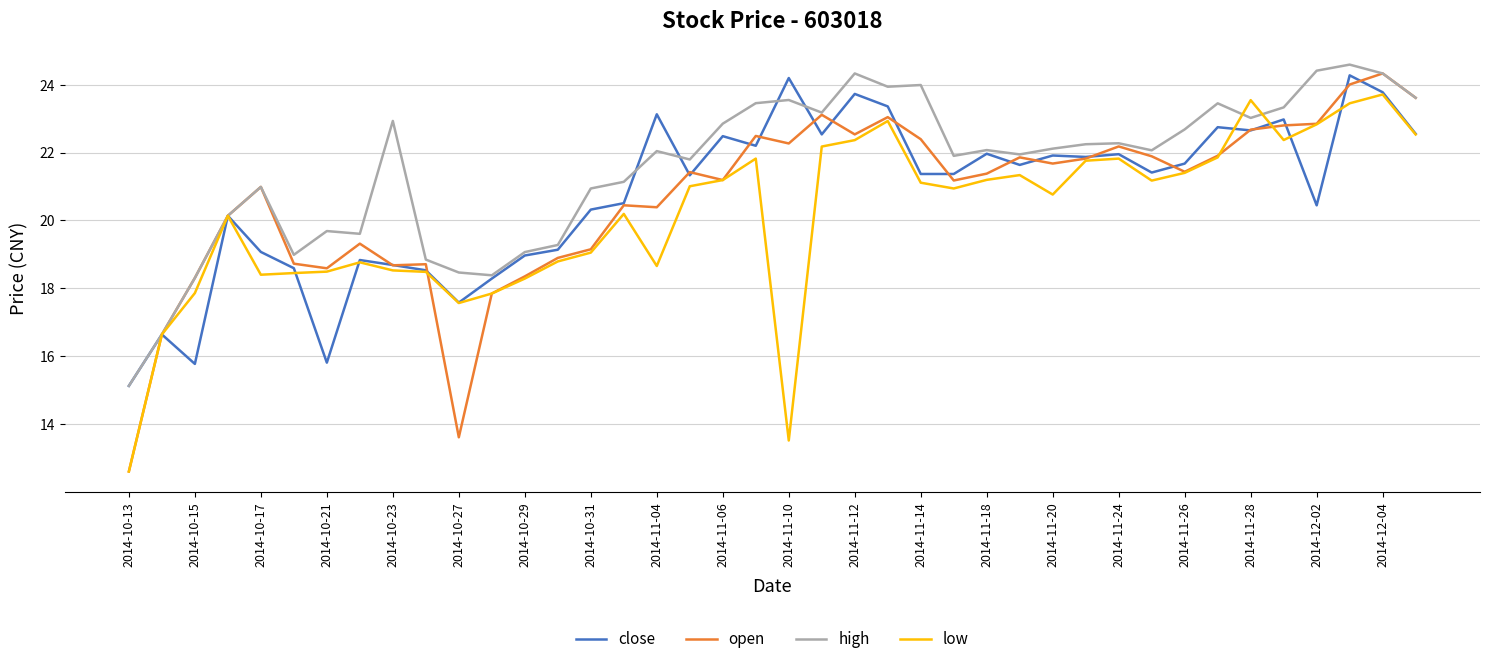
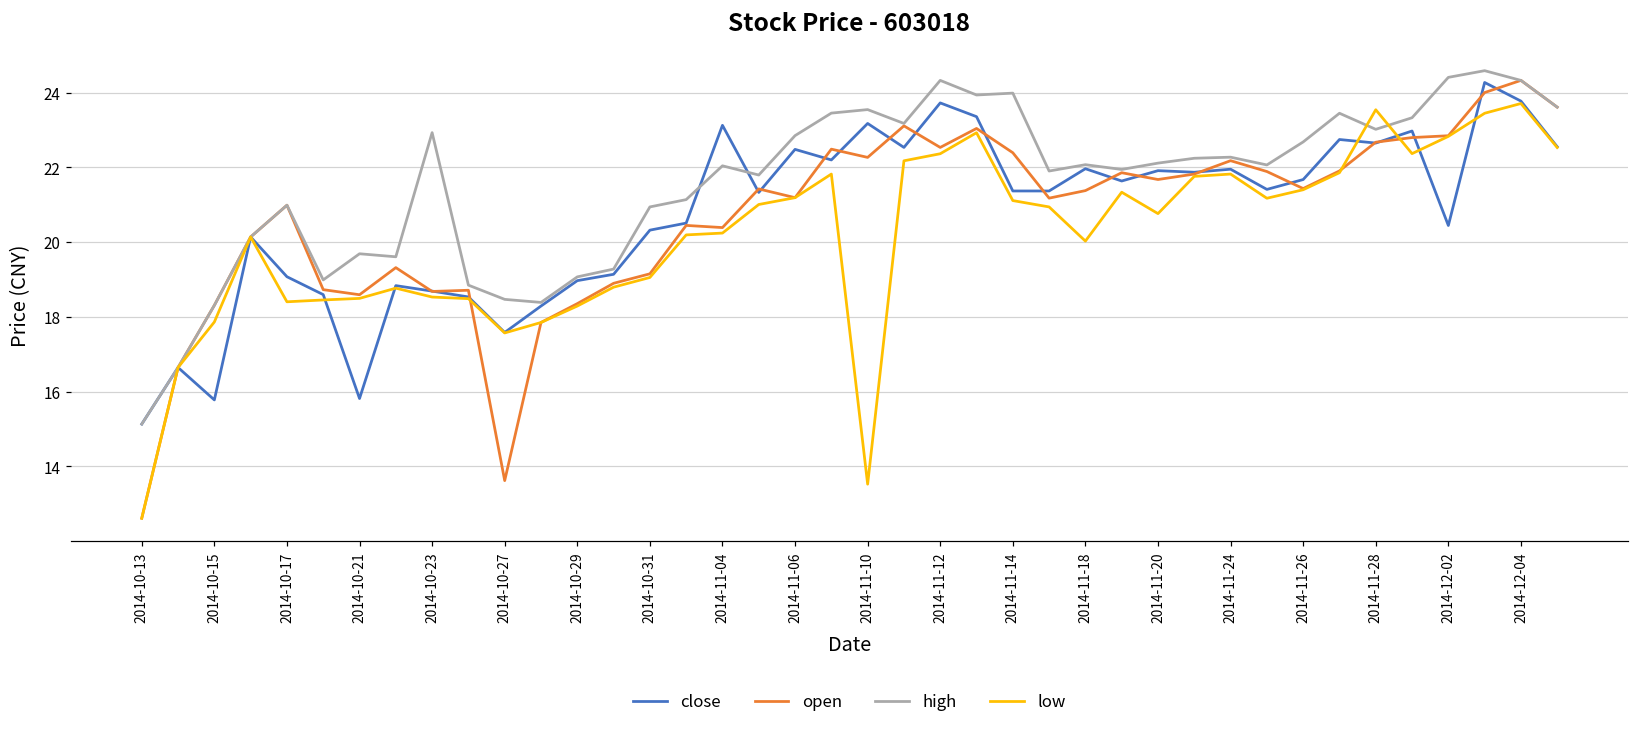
  {
    "close": {
      "2014-10-15": 15.8,
      "2014-10-17": 19.1,
      "2014-10-21": 15.8,
      "2014-10-29": 19.0,
      "2014-10-31": 20.3,
      "2014-11-04": 23.1,
      "2014-11-06": 22.5,
-     "2014-11-10": 24.2,
+     "2014-11-10": 23.2,
      "2014-11-12": 23.7,
      "2014-11-14": 21.4,
      "2014-11-18": 22.0,
      "2014-11-20": 21.9,
      "2014-11-24": 22.0,
      "2014-11-26": 21.7,
      "2014-12-02": 20.4
    },
    "open": {
      "2014-10-21": 18.6,
      "2014-10-27": 13.6,
      "2014-10-31": 19.2,
      "2014-11-04": 20.4,
      "2014-11-10": 22.3,
      "2014-11-12": 22.5,
      "2014-11-14": 22.4,
      "2014-11-18": 21.4,
      "2014-11-20": 21.7,
      "2014-11-24": 22.2
    },
    "high": {
      "2014-10-21": 19.7,
      "2014-10-23": 22.9,
      "2014-10-27": 18.5,
      "2014-10-29": 19.1,
      "2014-10-31": 20.9,
      "2014-11-04": 22.0,
      "2014-11-06": 22.9,
      "2014-11-10": 23.5,
      "2014-11-12": 24.3,
      "2014-11-14": 24.0,
      "2014-11-18": 22.1,
      "2014-11-20": 22.1,
      "2014-11-24": 22.3,
      "2014-11-26": 22.7,
      "2014-11-28": 23.0,
      "2014-12-02": 24.4
    },
    "low": {
      "2014-10-15": 17.9,
      "2014-10-17": 18.4,
      "2014-10-21": 18.5,
      "2014-10-23": 18.5,
      "2014-10-31": 19.1,
-     "2014-11-04": 18.7,
+     "2014-11-04": 20.2,
      "2014-11-10": 13.5,
      "2014-11-12": 22.4,
      "2014-11-14": 21.1,
-     "2014-11-18": 21.2,
+     "2014-11-18": 20.0,
      "2014-11-20": 20.8,
      "2014-11-24": 21.8,
      "2014-11-28": 23.5
    }
  }
